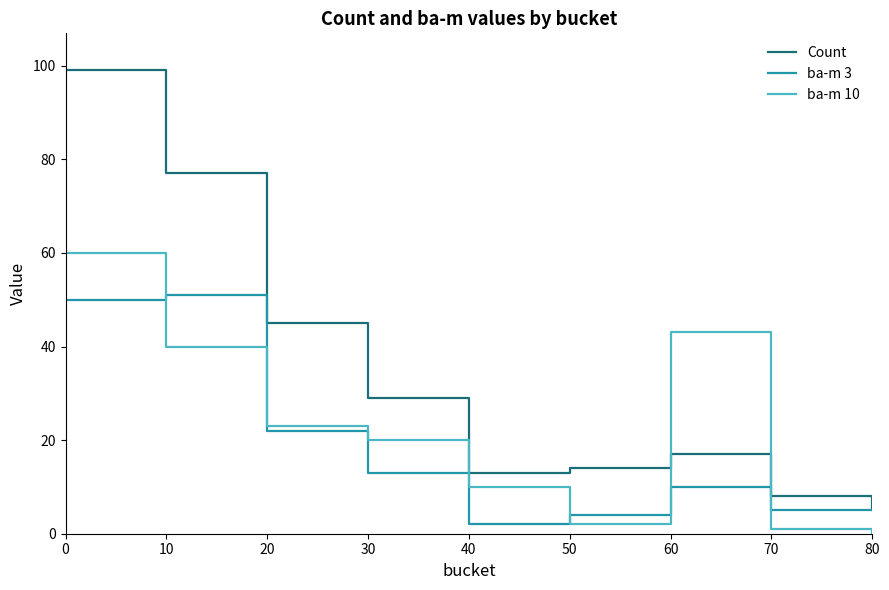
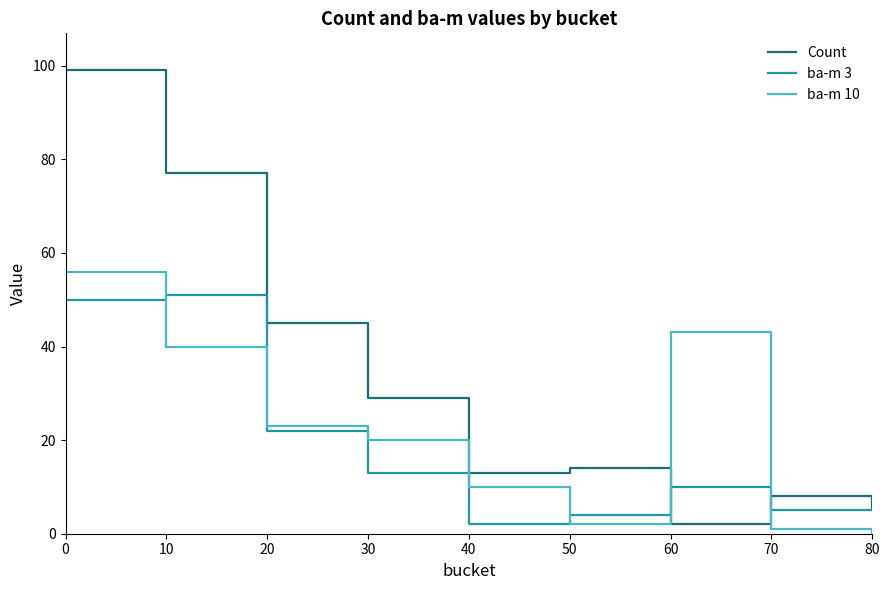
  {
    "Count": {
      "0": 99,
      "10": 77,
      "20": 45,
      "30": 29,
      "40": 13,
      "50": 14,
-     "60": 17,
+     "60": 2,
      "70": 8
    },
    "ba-m 3": {
      "0": 50,
      "10": 51,
      "20": 22,
      "30": 13,
      "40": 2,
      "50": 4,
      "60": 10,
      "70": 5
    },
    "ba-m 10": {
-     "0": 60,
+     "0": 56,
      "10": 40,
      "20": 23,
      "30": 20,
      "40": 10,
      "50": 2,
      "60": 43,
      "70": 1,
      "80": 0
    }
  }
